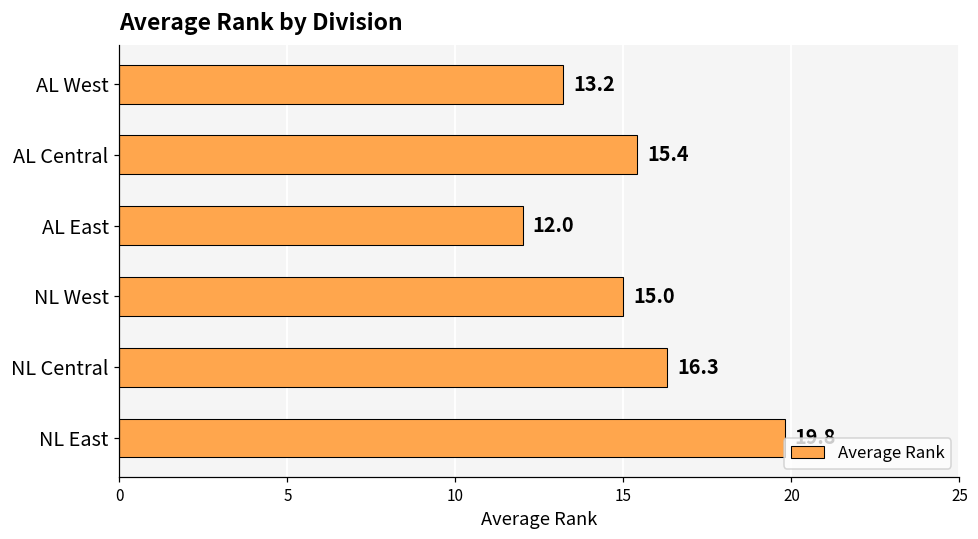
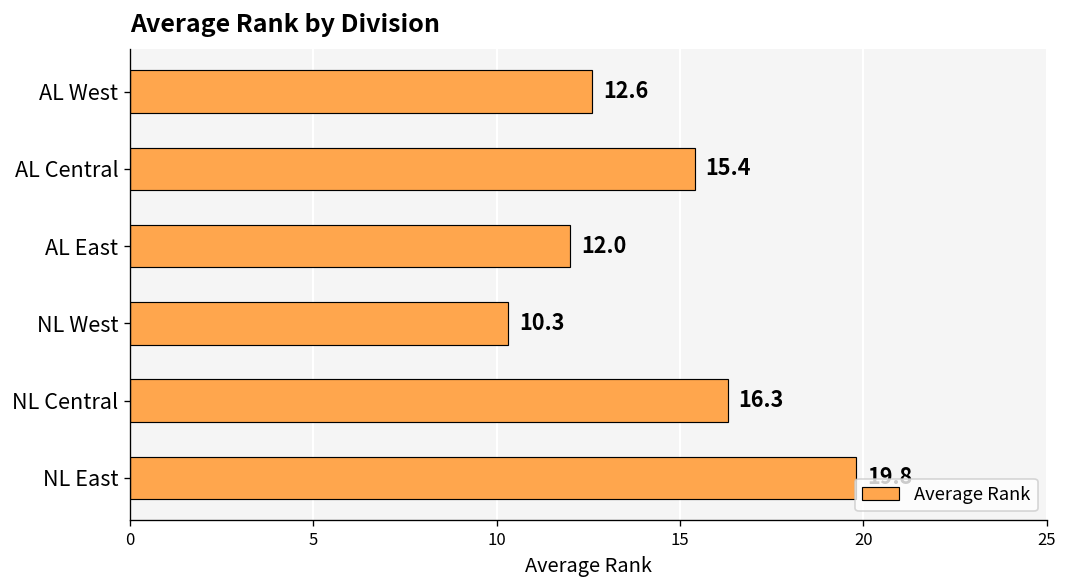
  {
-   "AL West": 13.2,
+   "AL West": 12.6,
    "AL Central": 15.4,
    "AL East": 12.0,
-   "NL West": 15.0,
+   "NL West": 10.3,
    "NL Central": 16.3
  }
